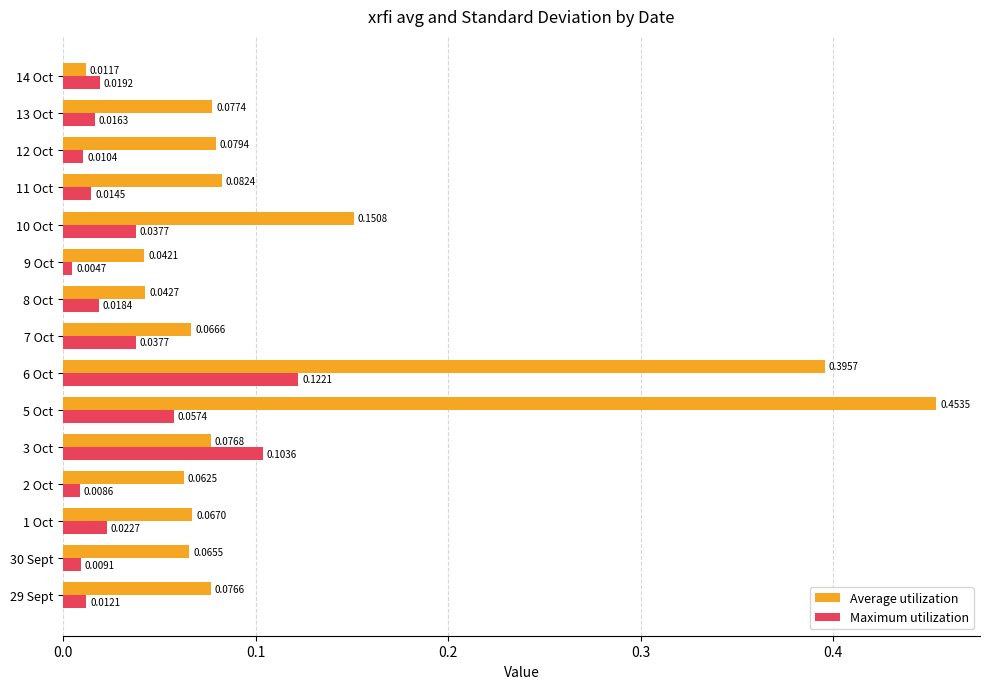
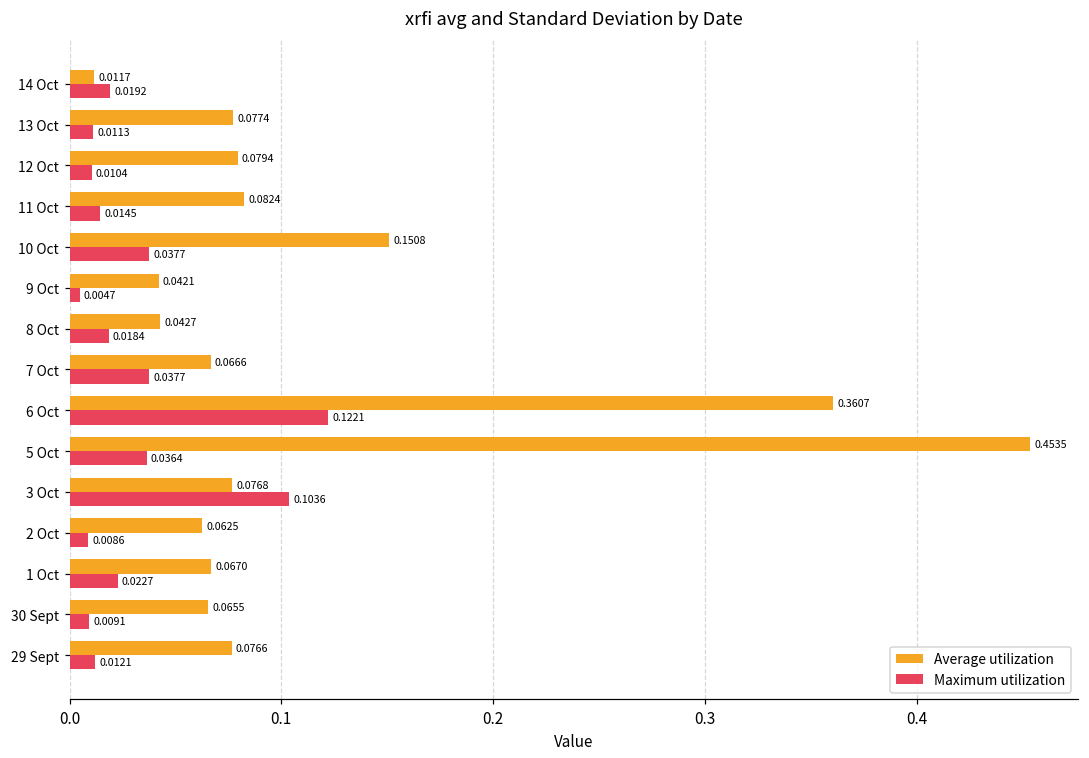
  {
    "Average utilization": {
      "14 Oct": 0.0117,
      "13 Oct": 0.0774,
      "12 Oct": 0.0794,
      "11 Oct": 0.0824,
      "10 Oct": 0.1508,
      "9 Oct": 0.0421,
      "8 Oct": 0.0427,
      "7 Oct": 0.0666,
-     "6 Oct": 0.3957,
+     "6 Oct": 0.3607,
      "5 Oct": 0.4535,
      "3 Oct": 0.0768,
      "2 Oct": 0.0625,
      "1 Oct": 0.0670,
      "30 Sept": 0.0655,
      "29 Sept": 0.0766
    },
    "Maximum utilization": {
      "14 Oct": 0.0192,
-     "13 Oct": 0.0163,
+     "13 Oct": 0.0113,
      "12 Oct": 0.0104,
      "11 Oct": 0.0145,
      "10 Oct": 0.0377,
      "9 Oct": 0.0047,
      "8 Oct": 0.0184,
      "7 Oct": 0.0377,
      "6 Oct": 0.1221,
-     "5 Oct": 0.0574,
+     "5 Oct": 0.0364,
      "3 Oct": 0.1036,
      "2 Oct": 0.0086,
      "1 Oct": 0.0227,
      "30 Sept": 0.0091,
      "29 Sept": 0.0121
    }
  }
